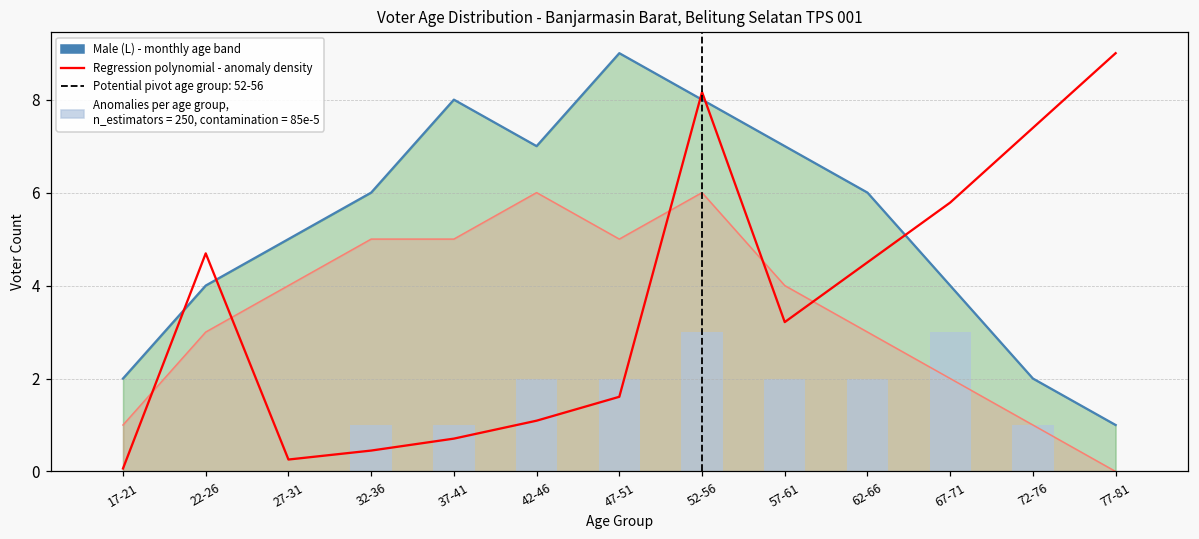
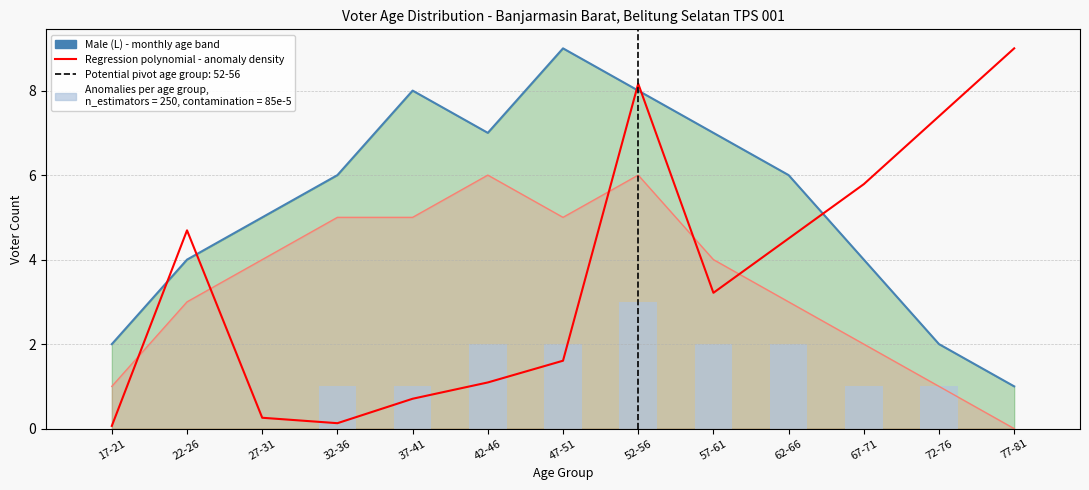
  {
    "Anomalies per age group, n_estimators = 250, contamination = 85e-5": {
      "17-21": 0,
      "22-26": 0,
      "27-31": 0,
      "32-36": 1,
      "37-41": 1,
      "42-46": 2,
      "47-51": 2,
      "52-56": 3,
      "57-61": 2,
      "62-66": 2,
-     "67-71": 3,
+     "67-71": 1,
      "72-76": 1,
      "77-81": 0
    },
    "Regression polynomial - anomaly density": {
      "17-21": 0.1,
      "22-26": 4.7,
      "27-31": 0.3,
-     "32-36": 0.4,
+     "32-36": 0.1,
      "37-41": 0.7,
      "42-46": 1.1,
      "47-51": 1.6,
      "52-56": 8.2,
      "57-61": 3.2,
      "62-66": 4.5,
      "67-71": 5.8,
      "72-76": 7.4,
      "77-81": 9.0
    }
  }
